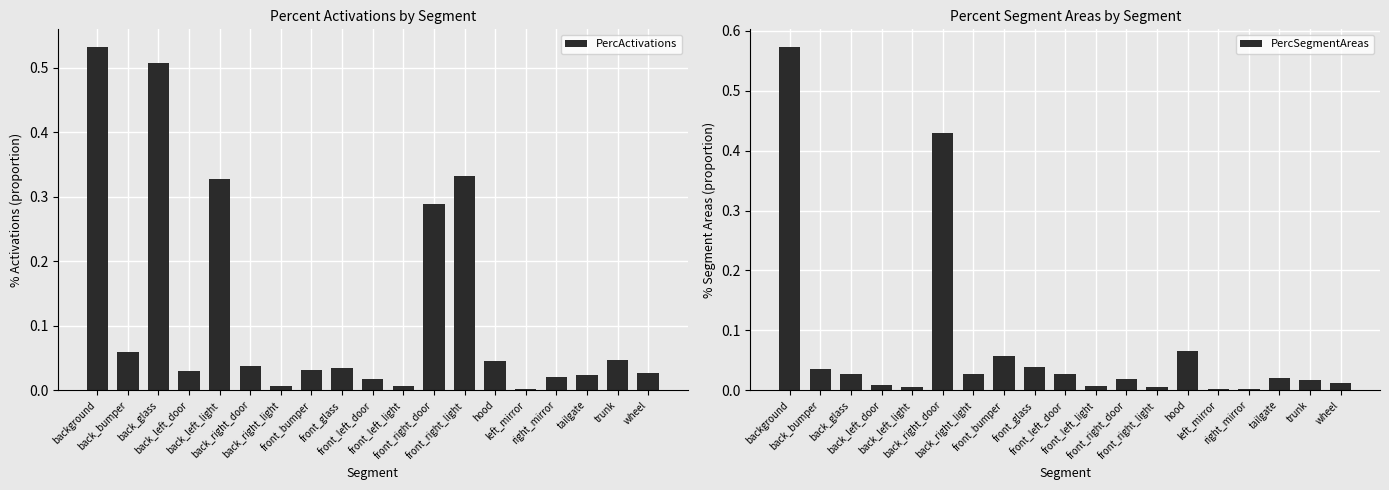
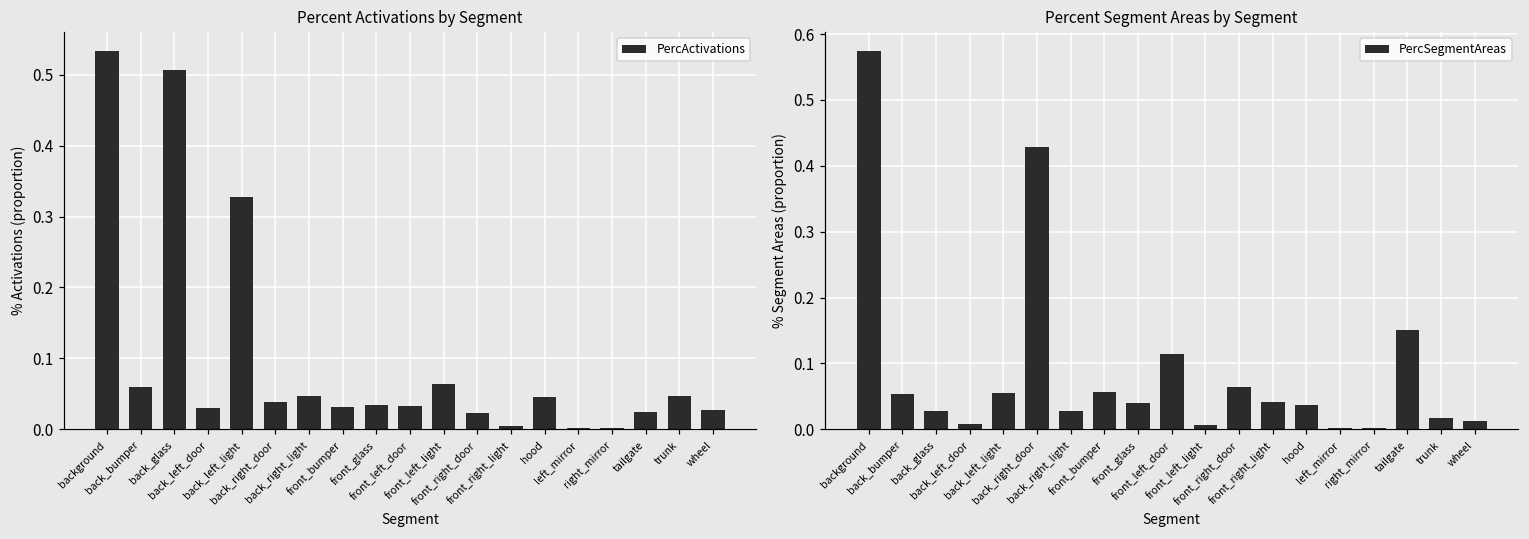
  {
    "Percent Activations by Segment": {
      "background": 0.53,
      "back_bumper": 0.06,
      "back_glass": 0.51,
      "back_left_door": 0.03,
      "back_left_light": 0.33,
      "back_right_door": 0.04,
-     "back_right_light": 0.01,
+     "back_right_light": 0.05,
      "front_bumper": 0.03,
      "front_glass": 0.03,
-     "front_left_door": 0.02,
-     "front_left_light": 0.01,
-     "front_right_door": 0.29,
-     "front_right_light": 0.33,
+     "front_left_door": 0.03,
+     "front_left_light": 0.06,
+     "front_right_door": 0.02,
+     "front_right_light": 0.00,
      "hood": 0.04,
-     "right_mirror": 0.02,
+     "right_mirror": 0.00,
      "tailgate": 0.02,
      "trunk": 0.05,
      "wheel": 0.03
    },
    "Percent Segment Areas by Segment": {
      "background": 0.57,
-     "back_bumper": 0.04,
+     "back_bumper": 0.05,
      "back_glass": 0.03,
      "back_left_door": 0.01,
-     "back_left_light": 0.01,
+     "back_left_light": 0.05,
      "back_right_door": 0.43,
      "back_right_light": 0.03,
      "front_bumper": 0.06,
      "front_glass": 0.04,
-     "front_left_door": 0.03,
+     "front_left_door": 0.11,
      "front_left_light": 0.01,
-     "front_right_door": 0.02,
-     "front_right_light": 0.01,
-     "hood": 0.07,
-     "tailgate": 0.02,
+     "front_right_door": 0.06,
+     "front_right_light": 0.04,
+     "hood": 0.04,
+     "tailgate": 0.15,
      "trunk": 0.02,
      "wheel": 0.01
    }
  }
